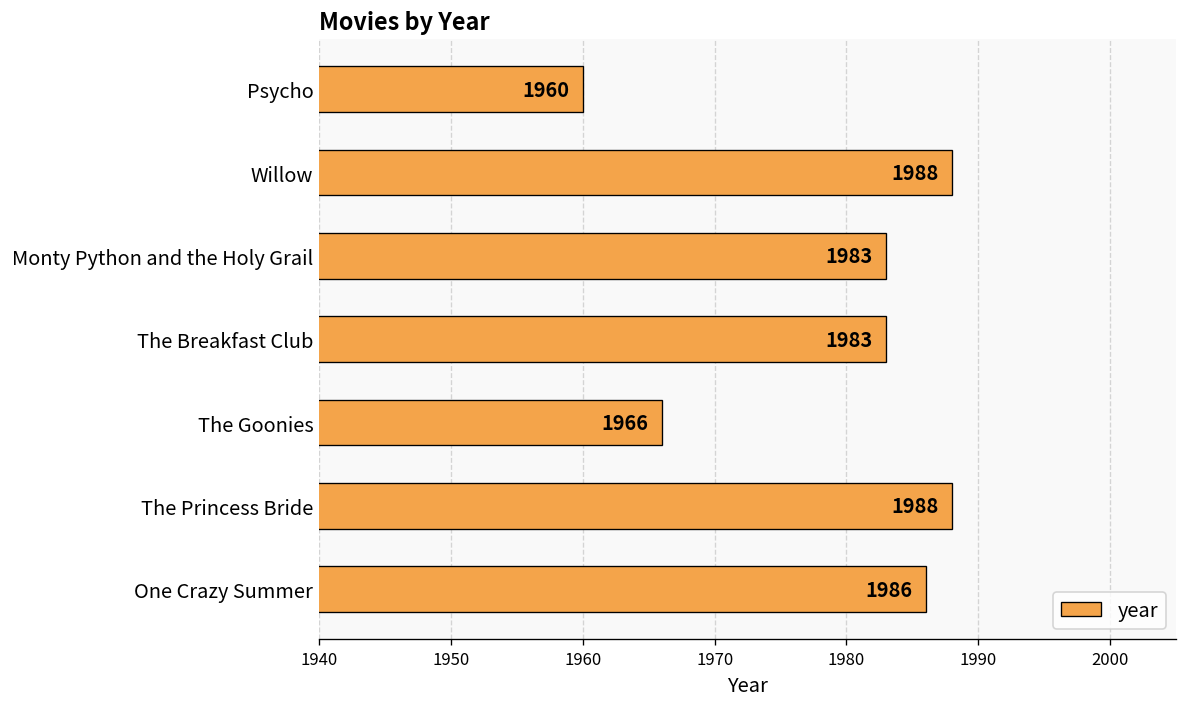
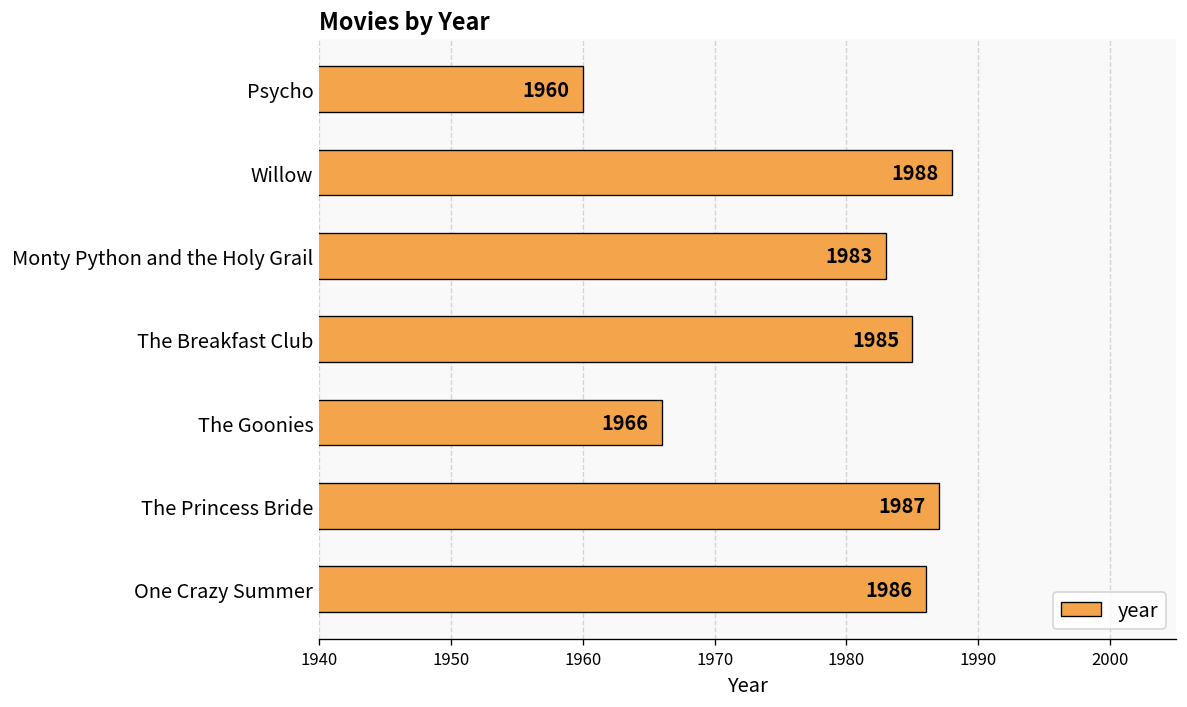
  {
    "Psycho": 1960,
    "Willow": 1988,
    "Monty Python and the Holy Grail": 1983,
-   "The Breakfast Club": 1983,
+   "The Breakfast Club": 1985,
    "The Goonies": 1966,
-   "The Princess Bride": 1988,
+   "The Princess Bride": 1987,
    "One Crazy Summer": 1986
  }
